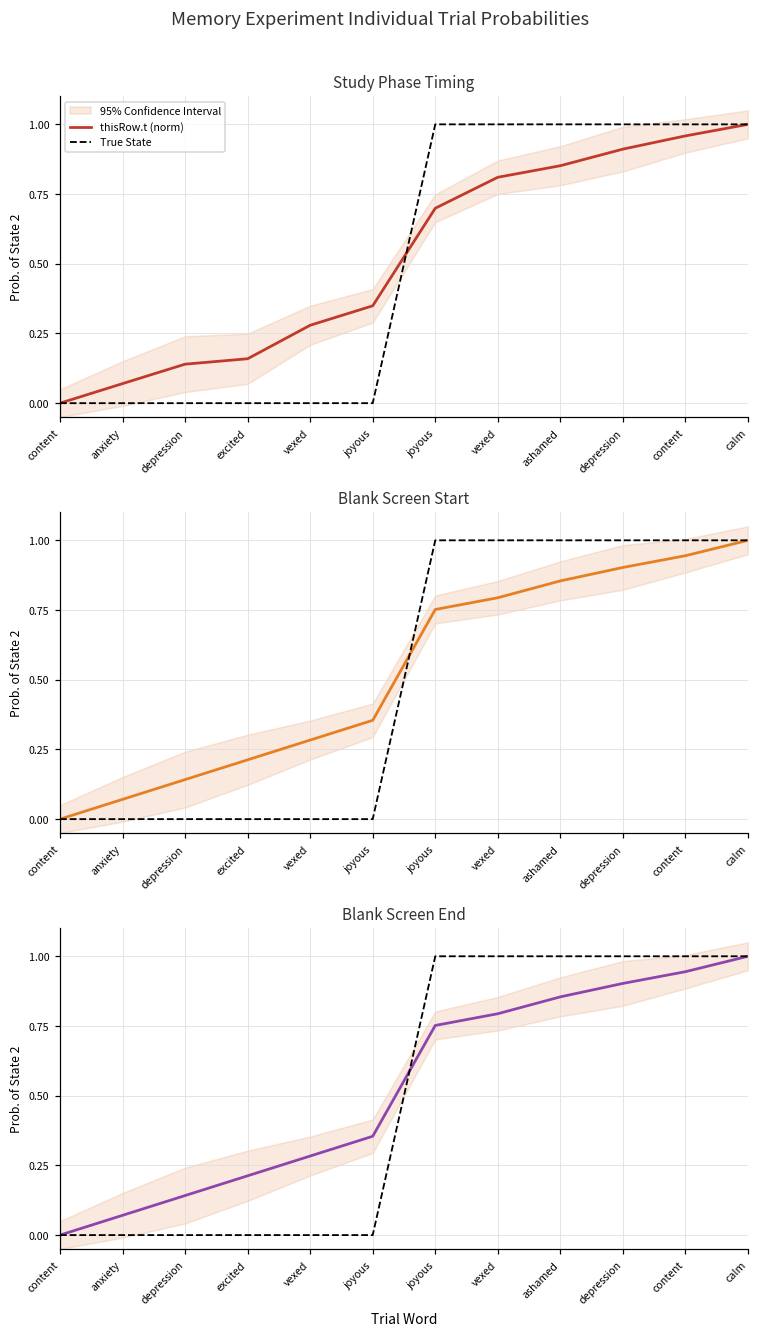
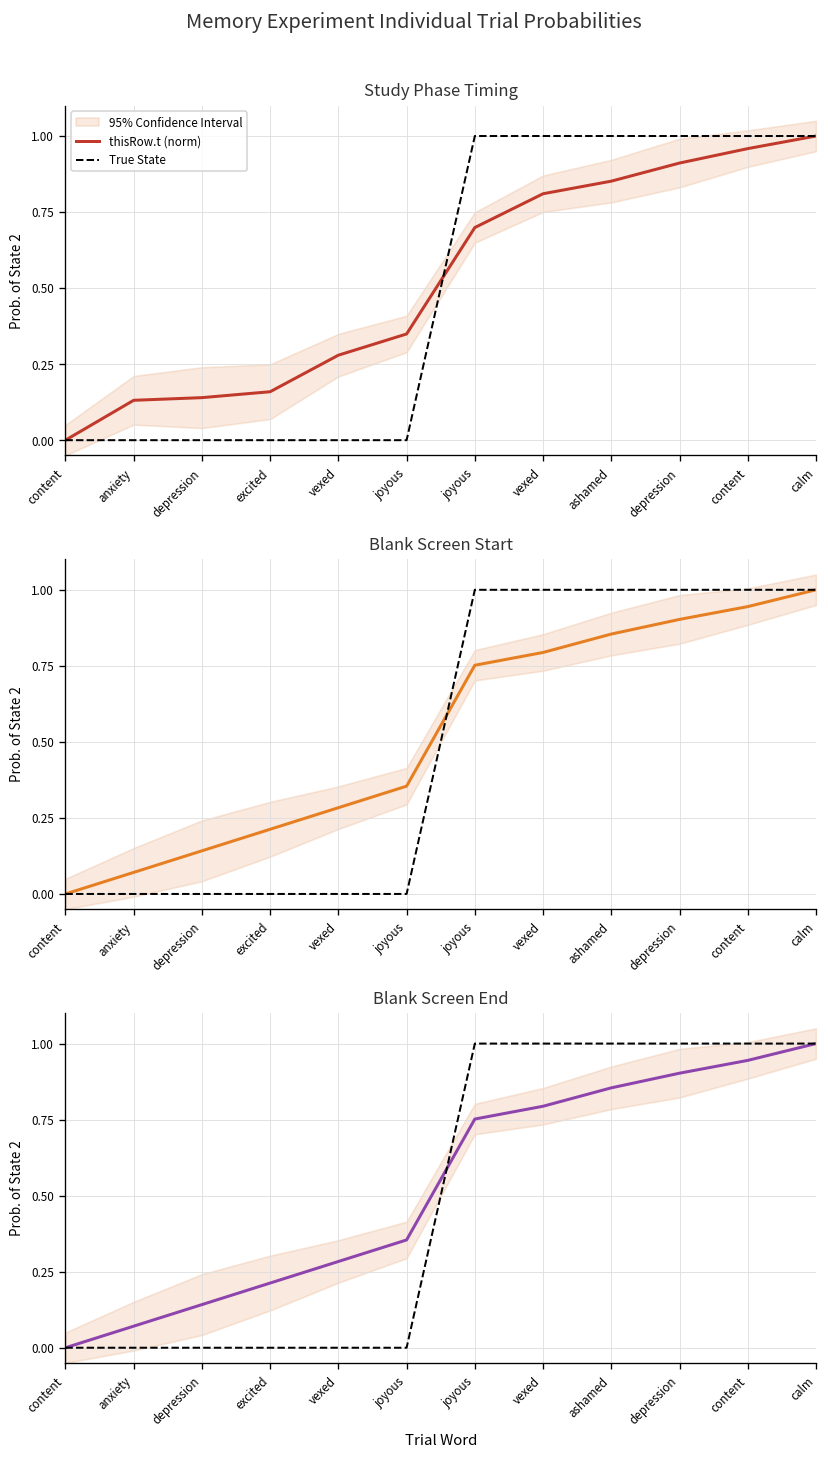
  {
    "Study Phase Timing": {
      "thisRow.t (norm)": {
-       "anxiety": 0.07,
+       "anxiety": 0.13,
        "excited": 0.16,
        "ashamed": 0.85
      },
      "True State": {
        "anxiety": 0.00,
        "excited": 0.00,
        "ashamed": 1.00
      }
    },
    "Blank Screen Start": {
      "True State": {
        "anxiety": 0.00,
        "excited": 0.00,
        "ashamed": 1.00
      }
    },
    "Blank Screen End": {
      "True State": {
        "anxiety": 0.00,
        "excited": 0.00,
        "ashamed": 1.00
      }
    }
  }
